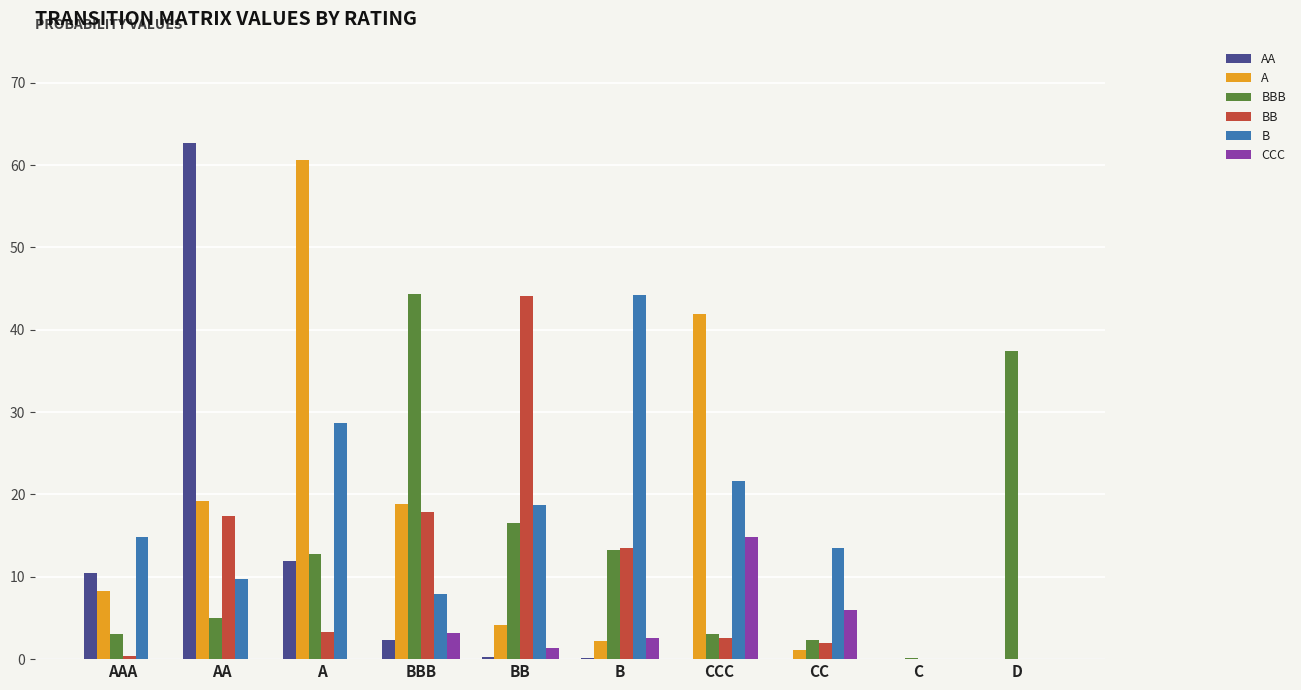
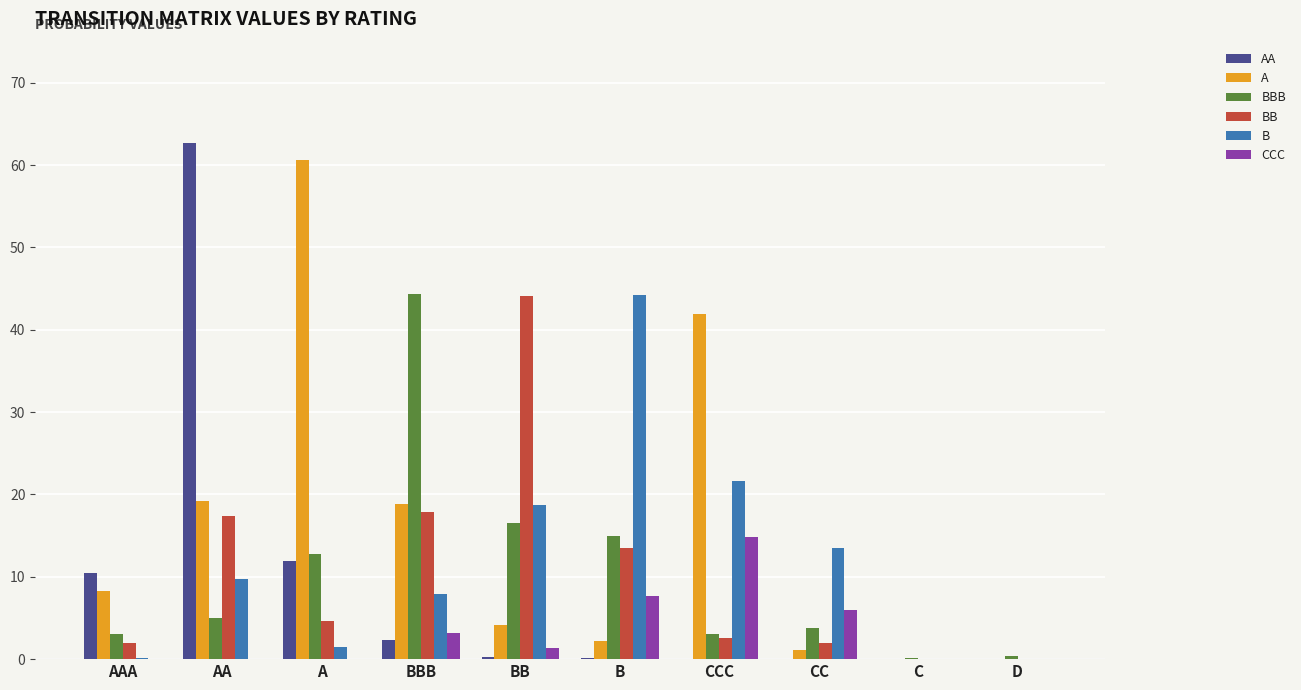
  {
    "AA": {
      "AAA": 10,
      "AA": 63,
      "A": 12,
      "BBB": 2
    },
    "A": {
      "AAA": 8,
      "AA": 19,
      "A": 61,
      "BBB": 19,
      "BB": 4,
      "B": 2,
      "CCC": 42,
      "CC": 1
    },
    "BBB": {
      "AAA": 3,
      "AA": 5,
      "A": 13,
      "BBB": 44,
      "BB": 17,
-     "B": 13,
+     "B": 15,
      "CCC": 3,
-     "CC": 2,
-     "D": 37
+     "CC": 4,
+     "D": 0
    },
    "BB": {
-     "AAA": 0,
+     "AAA": 2,
      "AA": 17,
-     "A": 3,
+     "A": 5,
      "BBB": 18,
      "BB": 44,
      "B": 13,
      "CCC": 3,
      "CC": 2
    },
    "B": {
-     "AAA": 15,
+     "AAA": 0,
      "AA": 10,
-     "A": 29,
+     "A": 1,
      "BBB": 8,
      "BB": 19,
      "B": 44,
      "CCC": 22,
      "CC": 14
    },
    "CCC": {
      "BBB": 3,
      "BB": 1,
-     "B": 3,
+     "B": 8,
      "CCC": 15,
      "CC": 6
    }
  }
